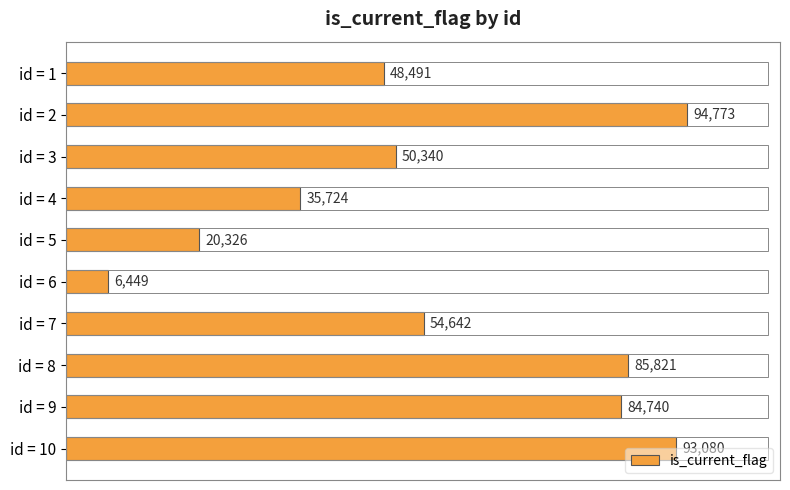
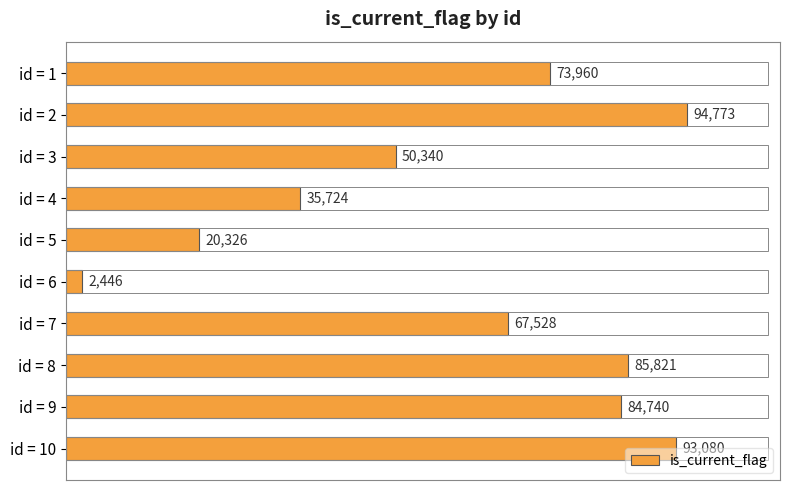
  {
-   "id = 1": "48,491",
+   "id = 1": "73,960",
    "id = 2": "94,773",
    "id = 3": "50,340",
    "id = 4": "35,724",
    "id = 5": "20,326",
-   "id = 6": "6,449",
-   "id = 7": "54,642",
+   "id = 6": "2,446",
+   "id = 7": "67,528",
    "id = 8": "85,821",
    "id = 9": "84,740"
  }
